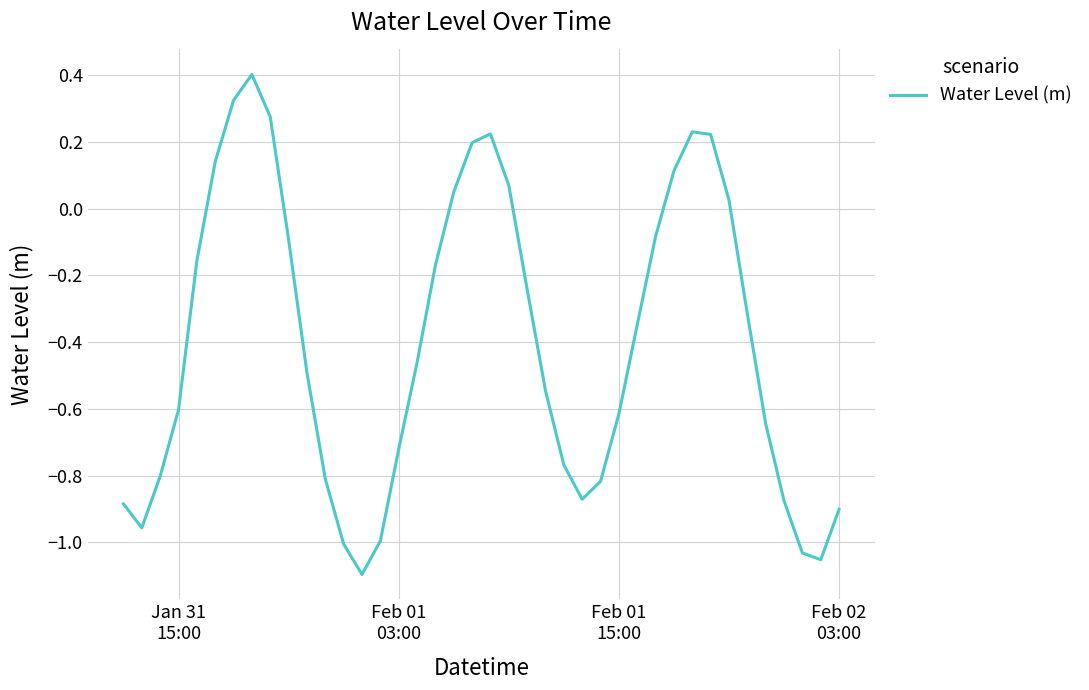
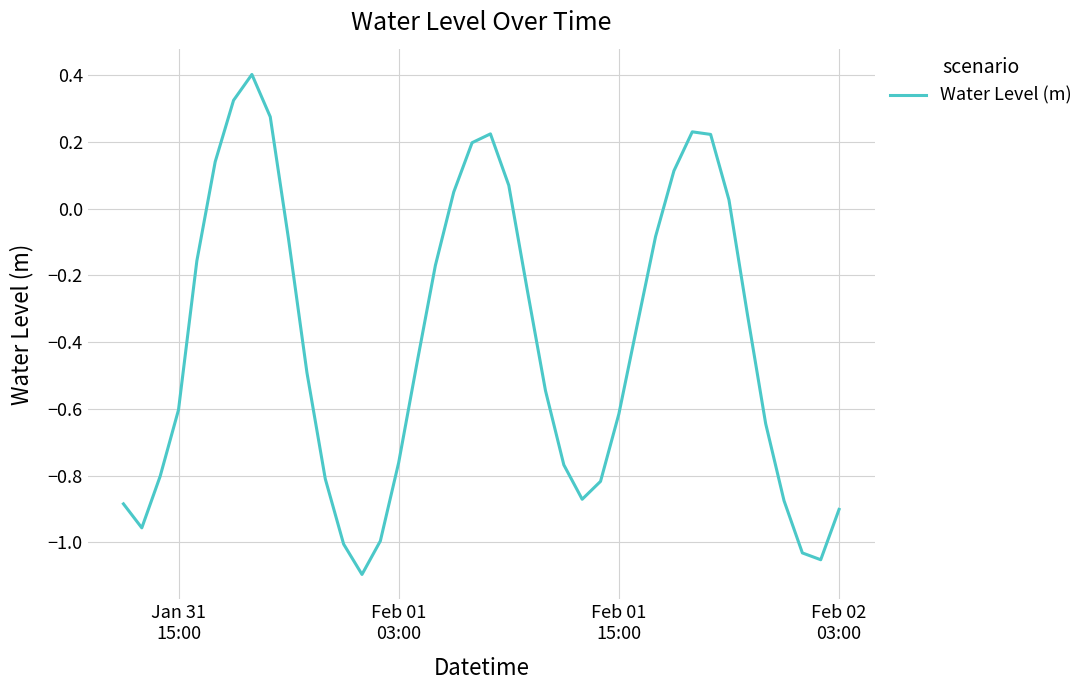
  {
    "Jan 31 15:00": -0.60,
-   "Feb 01 03:00": -0.72,
+   "Feb 01 03:00": -0.76,
    "Feb 01 15:00": -0.61,
    "Feb 02 03:00": -0.90
  }
